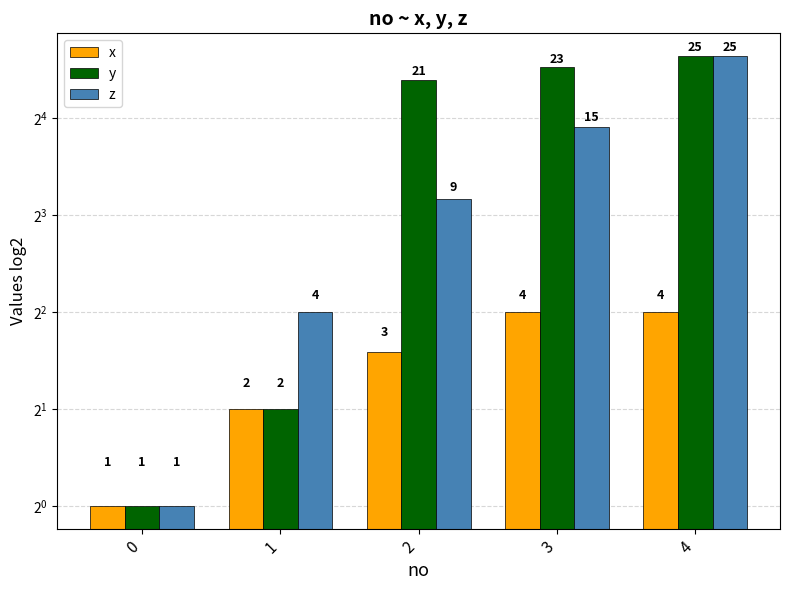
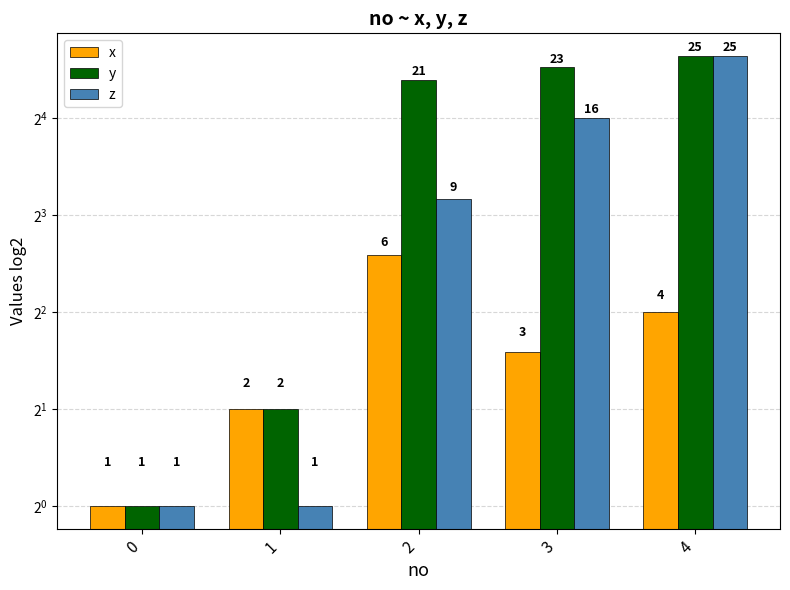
  {
    "x": {
      "1": 2,
-     "2": 3,
-     "3": 4,
+     "2": 6,
+     "3": 3,
      "4": 4
    },
    "y": {
      "1": 2,
      "2": 21,
      "3": 23,
      "4": 25
    },
    "z": {
-     "1": 4,
+     "1": 1,
      "2": 9,
-     "3": 15,
+     "3": 16,
      "4": 25
    }
  }
